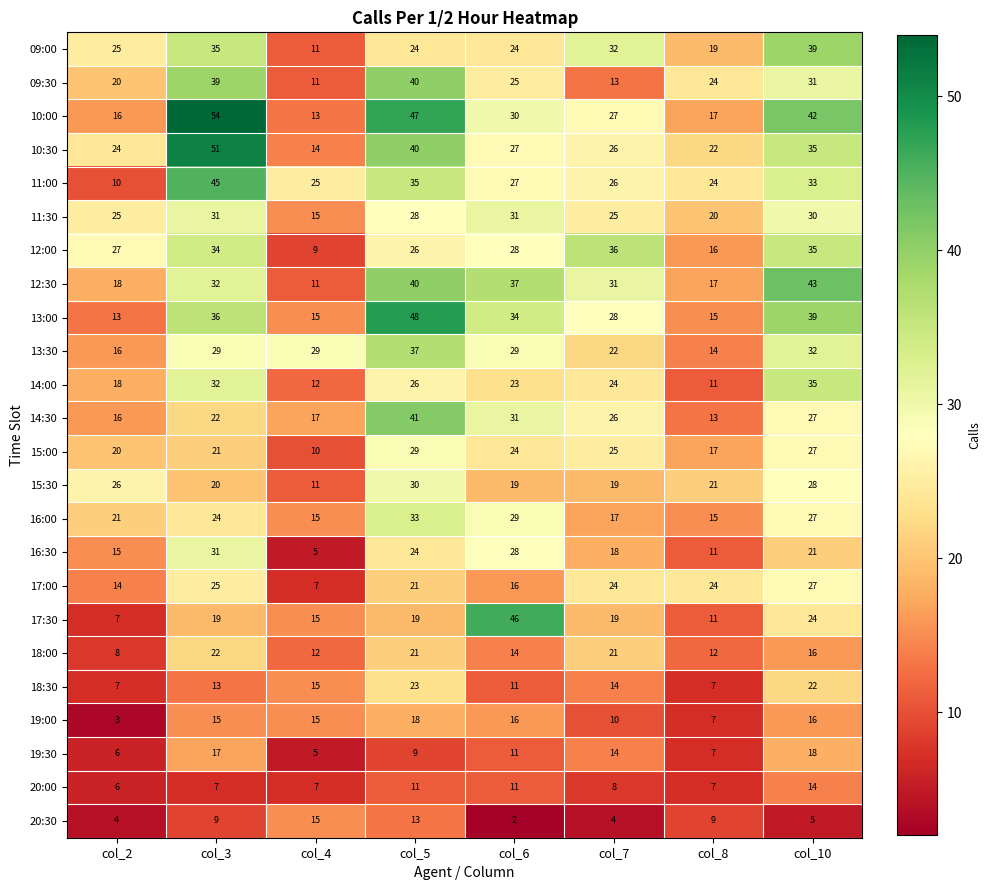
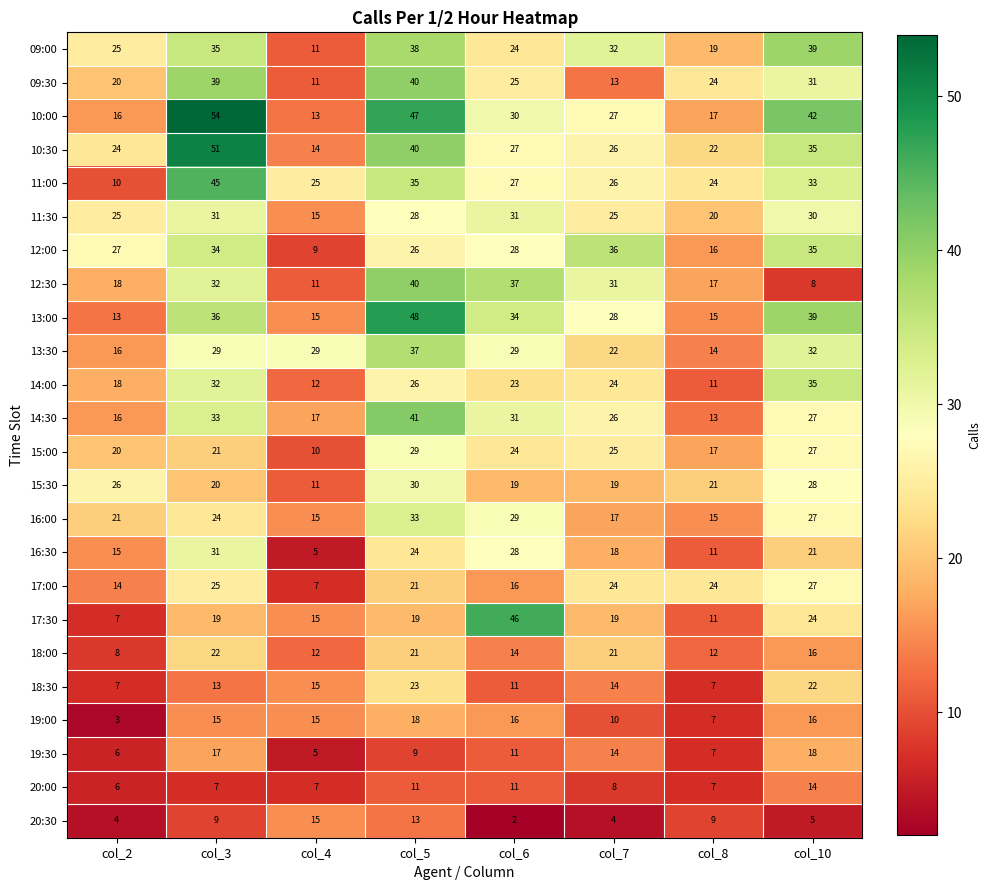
  {
    "09:00": {
      "col_2": 25,
      "col_3": 35,
      "col_4": 11,
-     "col_5": 24,
+     "col_5": 38,
      "col_6": 24,
      "col_7": 32,
      "col_8": 19,
      "col_10": 39
    },
    "09:30": {
      "col_2": 20,
      "col_3": 39,
      "col_4": 11,
      "col_5": 40,
      "col_6": 25,
      "col_7": 13,
      "col_8": 24,
      "col_10": 31
    },
    "10:00": {
      "col_2": 16,
      "col_3": 54,
      "col_4": 13,
      "col_5": 47,
      "col_6": 30,
      "col_7": 27,
      "col_8": 17,
      "col_10": 42
    },
    "10:30": {
      "col_2": 24,
      "col_3": 51,
      "col_4": 14,
      "col_5": 40,
      "col_6": 27,
      "col_7": 26,
      "col_8": 22,
      "col_10": 35
    },
    "11:00": {
      "col_2": 10,
      "col_3": 45,
      "col_4": 25,
      "col_5": 35,
      "col_6": 27,
      "col_7": 26,
      "col_8": 24,
      "col_10": 33
    },
    "11:30": {
      "col_2": 25,
      "col_3": 31,
      "col_4": 15,
      "col_5": 28,
      "col_6": 31,
      "col_7": 25,
      "col_8": 20,
      "col_10": 30
    },
    "12:00": {
      "col_2": 27,
      "col_3": 34,
      "col_4": 9,
      "col_5": 26,
      "col_6": 28,
      "col_7": 36,
      "col_8": 16,
      "col_10": 35
    },
    "12:30": {
      "col_2": 18,
      "col_3": 32,
      "col_4": 11,
      "col_5": 40,
      "col_6": 37,
      "col_7": 31,
      "col_8": 17,
-     "col_10": 43
+     "col_10": 8
    },
    "13:00": {
      "col_2": 13,
      "col_3": 36,
      "col_4": 15,
      "col_5": 48,
      "col_6": 34,
      "col_7": 28,
      "col_8": 15,
      "col_10": 39
    },
    "13:30": {
      "col_2": 16,
      "col_3": 29,
      "col_4": 29,
      "col_5": 37,
      "col_6": 29,
      "col_7": 22,
      "col_8": 14,
      "col_10": 32
    },
    "14:00": {
      "col_2": 18,
      "col_3": 32,
      "col_4": 12,
      "col_5": 26,
      "col_6": 23,
      "col_7": 24,
      "col_8": 11,
      "col_10": 35
    },
    "14:30": {
      "col_2": 16,
-     "col_3": 22,
+     "col_3": 33,
      "col_4": 17,
      "col_5": 41,
      "col_6": 31,
      "col_7": 26,
      "col_8": 13,
      "col_10": 27
    },
    "15:00": {
      "col_2": 20,
      "col_3": 21,
      "col_4": 10,
      "col_5": 29,
      "col_6": 24,
      "col_7": 25,
      "col_8": 17,
      "col_10": 27
    },
    "15:30": {
      "col_2": 26,
      "col_3": 20,
      "col_4": 11,
      "col_5": 30,
      "col_6": 19,
      "col_7": 19,
      "col_8": 21,
      "col_10": 28
    },
    "16:00": {
      "col_2": 21,
      "col_3": 24,
      "col_4": 15,
      "col_5": 33,
      "col_6": 29,
      "col_7": 17,
      "col_8": 15,
      "col_10": 27
    },
    "16:30": {
      "col_2": 15,
      "col_3": 31,
      "col_4": 5,
      "col_5": 24,
      "col_6": 28,
      "col_7": 18,
      "col_8": 11,
      "col_10": 21
    },
    "17:00": {
      "col_2": 14,
      "col_3": 25,
      "col_4": 7,
      "col_5": 21,
      "col_6": 16,
      "col_7": 24,
      "col_8": 24,
      "col_10": 27
    },
    "17:30": {
      "col_2": 7,
      "col_3": 19,
      "col_4": 15,
      "col_5": 19,
      "col_6": 46,
      "col_7": 19,
      "col_8": 11,
      "col_10": 24
    },
    "18:00": {
      "col_2": 8,
      "col_3": 22,
      "col_4": 12,
      "col_5": 21,
      "col_6": 14,
      "col_7": 21,
      "col_8": 12,
      "col_10": 16
    },
    "18:30": {
      "col_2": 7,
      "col_3": 13,
      "col_4": 15,
      "col_5": 23,
      "col_6": 11,
      "col_7": 14,
      "col_8": 7,
      "col_10": 22
    },
    "19:00": {
      "col_2": 3,
      "col_3": 15,
      "col_4": 15,
      "col_5": 18,
      "col_6": 16,
      "col_7": 10,
      "col_8": 7,
      "col_10": 16
    },
    "19:30": {
      "col_2": 6,
      "col_3": 17,
      "col_4": 5,
      "col_5": 9,
      "col_6": 11,
      "col_7": 14,
      "col_8": 7,
      "col_10": 18
    },
    "20:00": {
      "col_2": 6,
      "col_3": 7,
      "col_4": 7,
      "col_5": 11,
      "col_6": 11,
      "col_7": 8,
      "col_8": 7,
      "col_10": 14
    },
    "20:30": {
      "col_2": 4,
      "col_3": 9,
      "col_4": 15,
      "col_5": 13,
      "col_6": 2,
      "col_7": 4,
      "col_8": 9,
      "col_10": 5
    }
  }
